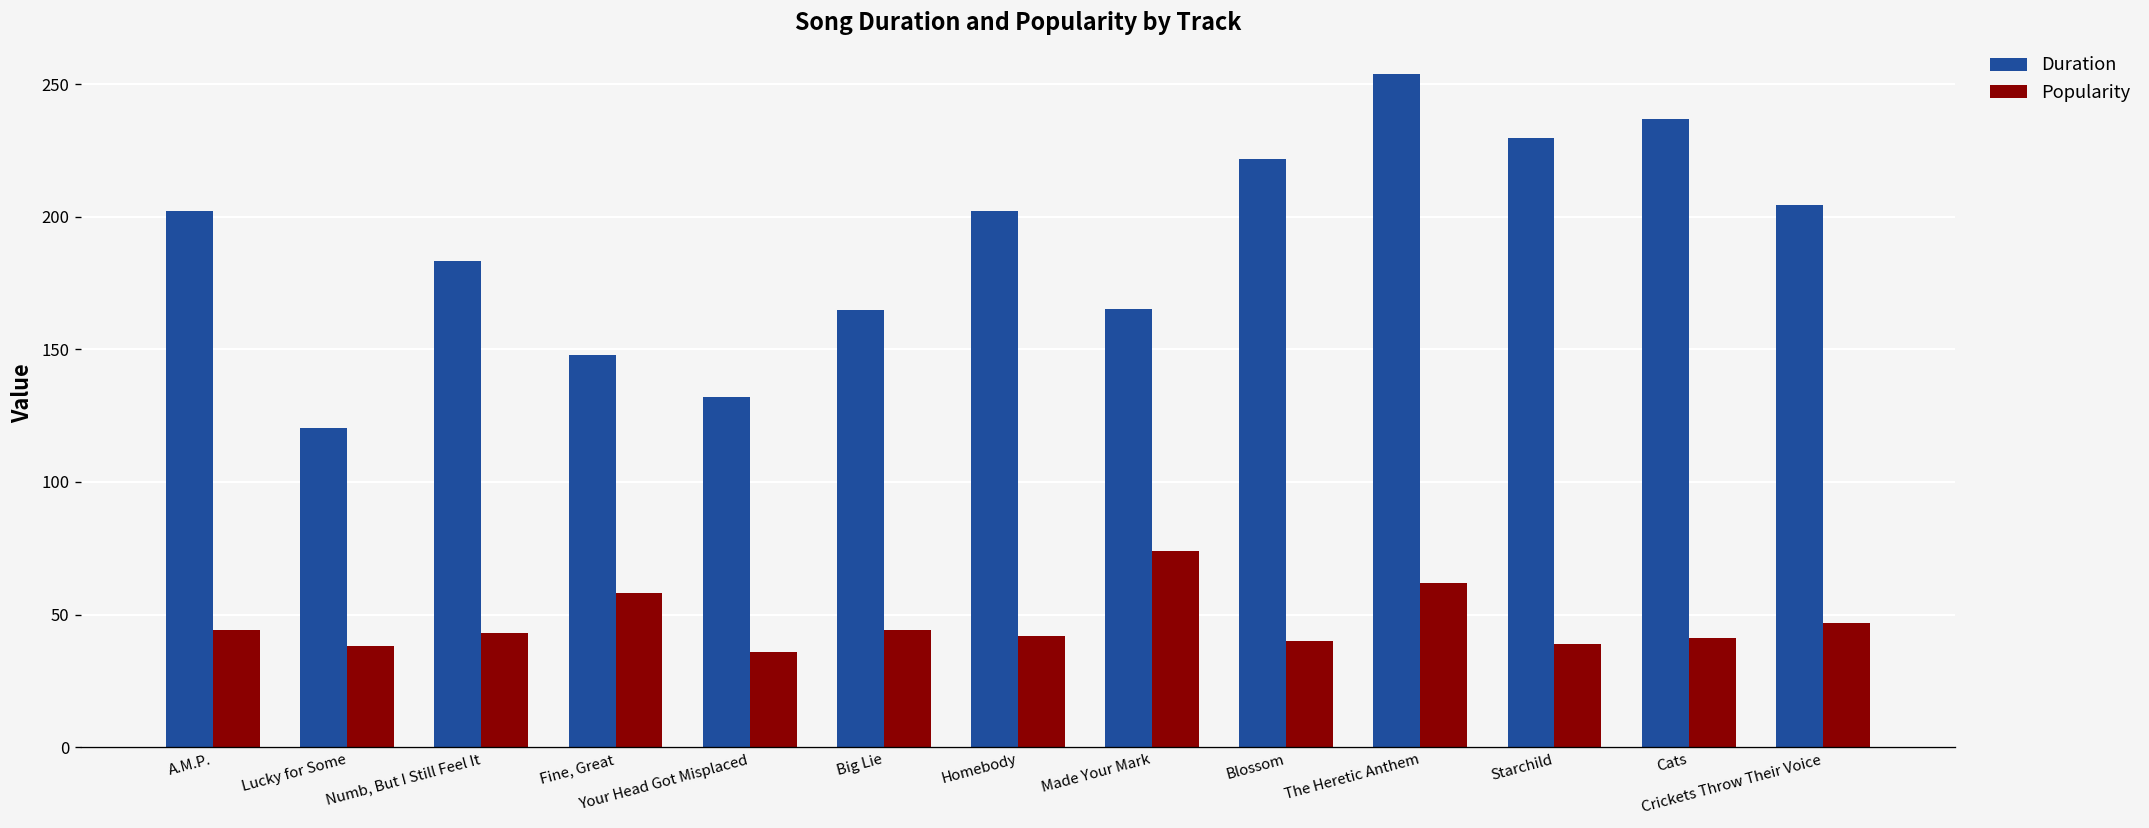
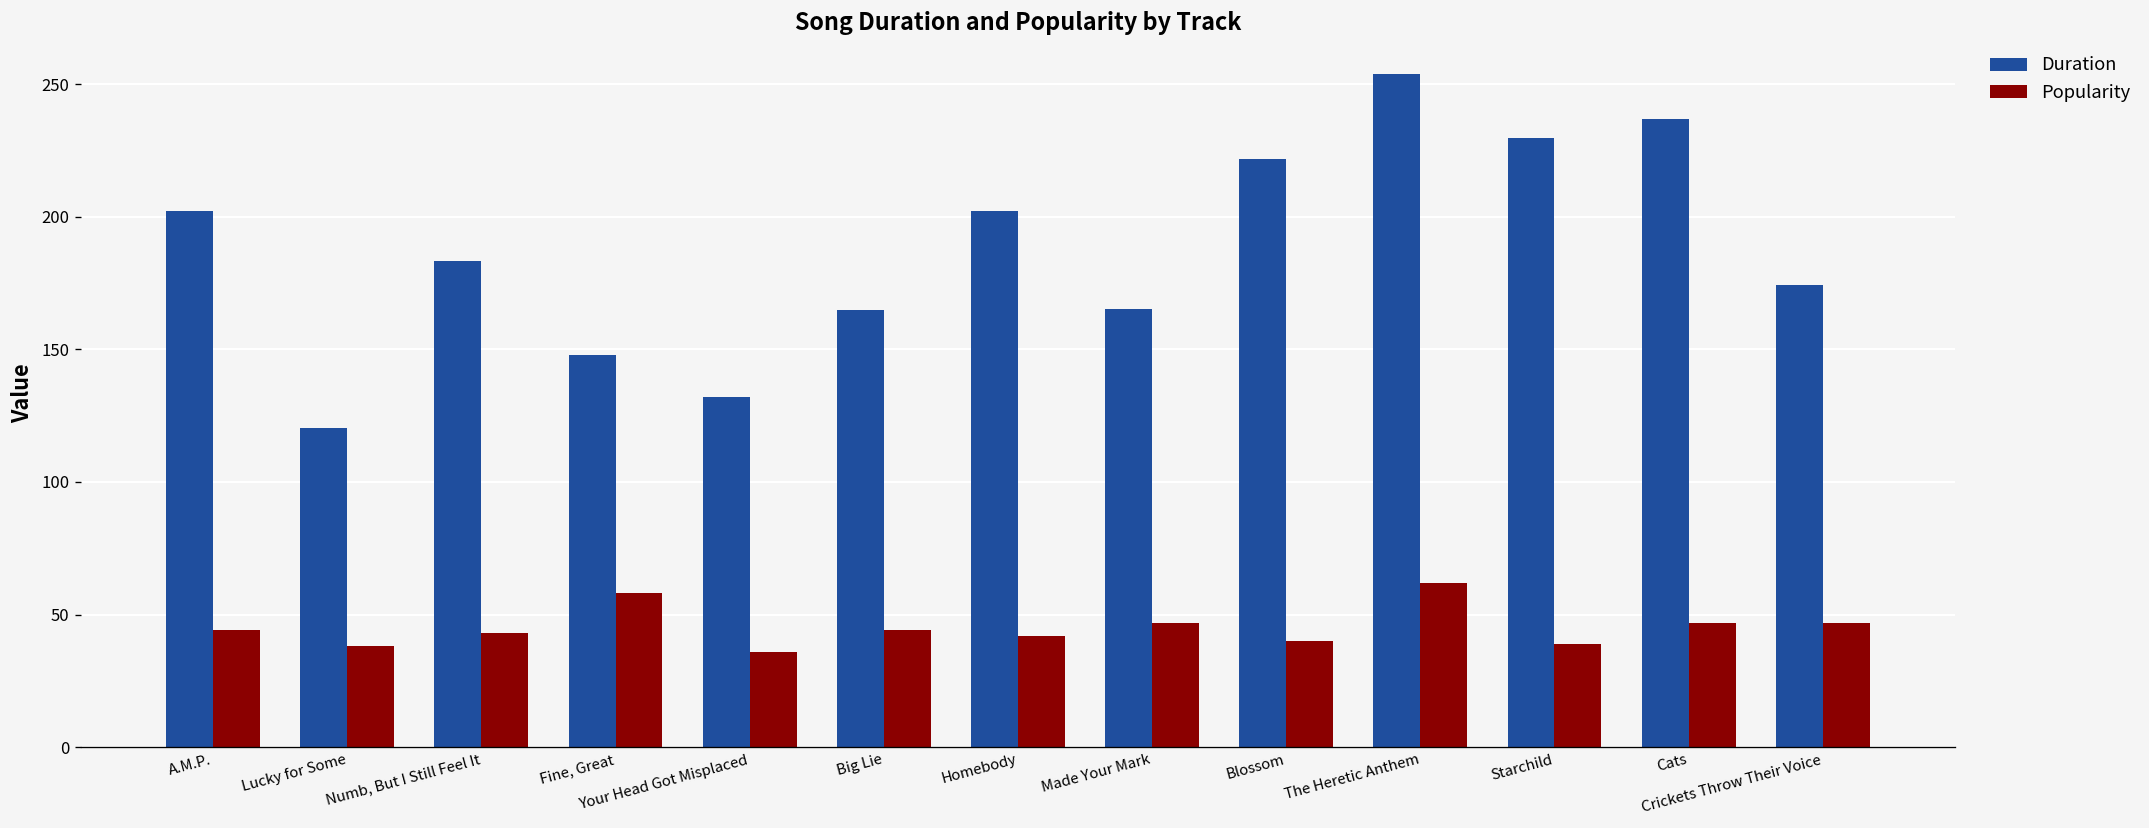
  {
    "Duration": {
      "A.M.P.": 202,
      "Lucky for Some": 120,
      "Numb, But I Still Feel It": 183,
      "Fine, Great": 148,
      "Your Head Got Misplaced": 132,
      "Big Lie": 165,
      "Homebody": 202,
      "Made Your Mark": 165,
      "Blossom": 222,
      "The Heretic Anthem": 254,
      "Starchild": 230,
      "Cats": 237,
-     "Crickets Throw Their Voice": 205
+     "Crickets Throw Their Voice": 174
    },
    "Popularity": {
      "A.M.P.": 44,
      "Lucky for Some": 38,
      "Numb, But I Still Feel It": 43,
      "Fine, Great": 58,
      "Your Head Got Misplaced": 36,
      "Big Lie": 44,
      "Homebody": 42,
-     "Made Your Mark": 74,
+     "Made Your Mark": 47,
      "Blossom": 40,
      "The Heretic Anthem": 62,
      "Starchild": 39,
-     "Cats": 41,
+     "Cats": 47,
      "Crickets Throw Their Voice": 47
    }
  }
